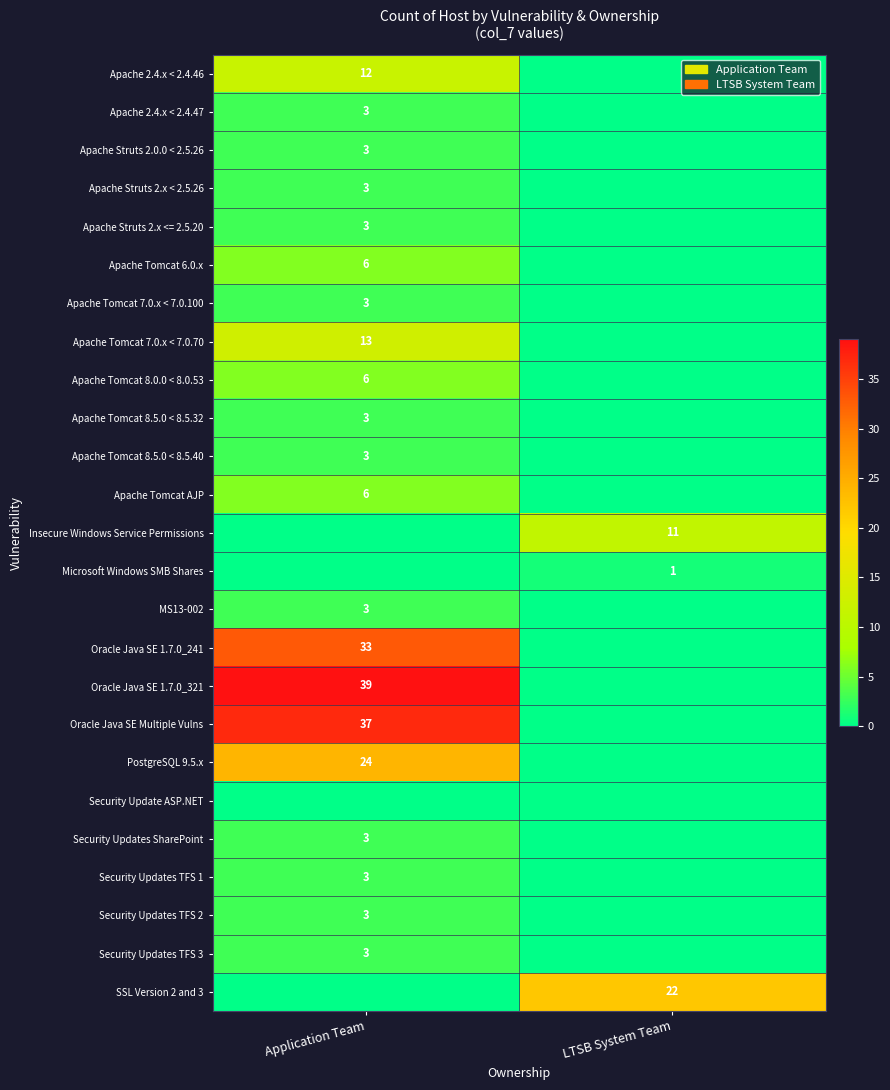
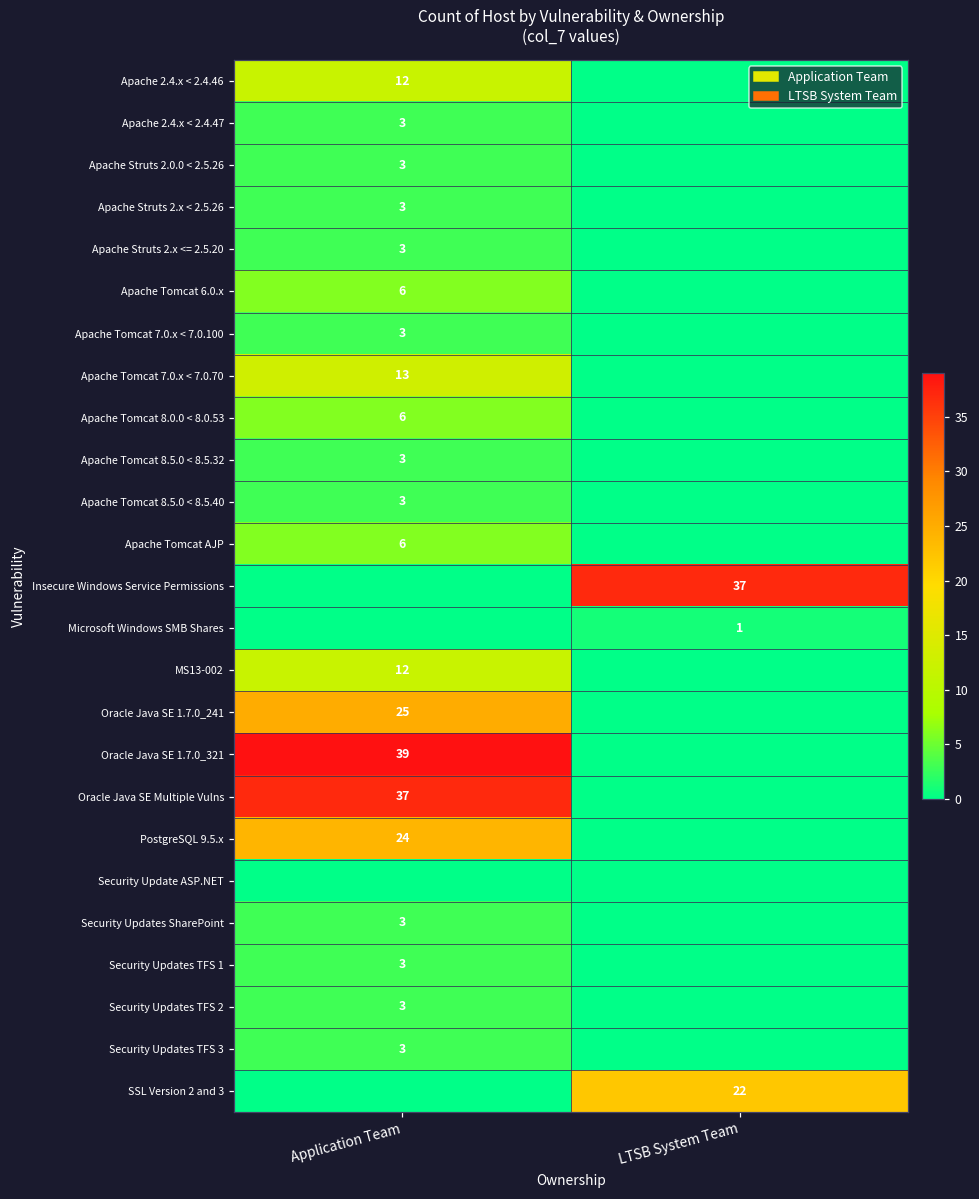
  {
    "Apache 2.4.x < 2.4.46": {
      "Application Team": 12
    },
    "Apache 2.4.x < 2.4.47": {
      "Application Team": 3
    },
    "Apache Struts 2.0.0 < 2.5.26": {
      "Application Team": 3
    },
    "Apache Struts 2.x < 2.5.26": {
      "Application Team": 3
    },
    "Apache Struts 2.x <= 2.5.20": {
      "Application Team": 3
    },
    "Apache Tomcat 6.0.x": {
      "Application Team": 6
    },
    "Apache Tomcat 7.0.x < 7.0.100": {
      "Application Team": 3
    },
    "Apache Tomcat 7.0.x < 7.0.70": {
      "Application Team": 13
    },
    "Apache Tomcat 8.0.0 < 8.0.53": {
      "Application Team": 6
    },
    "Apache Tomcat 8.5.0 < 8.5.32": {
      "Application Team": 3
    },
    "Apache Tomcat 8.5.0 < 8.5.40": {
      "Application Team": 3
    },
    "Apache Tomcat AJP": {
      "Application Team": 6
    },
    "Insecure Windows Service Permissions": {
-     "LTSB System Team": 11
+     "LTSB System Team": 37
    },
    "Microsoft Windows SMB Shares": {
      "LTSB System Team": 1
    },
    "MS13-002": {
-     "Application Team": 3
+     "Application Team": 12
    },
    "Oracle Java SE 1.7.0_241": {
-     "Application Team": 33
+     "Application Team": 25
    },
    "Oracle Java SE 1.7.0_321": {
      "Application Team": 39
    },
    "Oracle Java SE Multiple Vulns": {
      "Application Team": 37
    },
    "PostgreSQL 9.5.x": {
      "Application Team": 24
    },
    "Security Updates SharePoint": {
      "Application Team": 3
    },
    "Security Updates TFS 1": {
      "Application Team": 3
    },
    "Security Updates TFS 2": {
      "Application Team": 3
    },
    "Security Updates TFS 3": {
      "Application Team": 3
    },
    "SSL Version 2 and 3": {
      "LTSB System Team": 22
    }
  }
